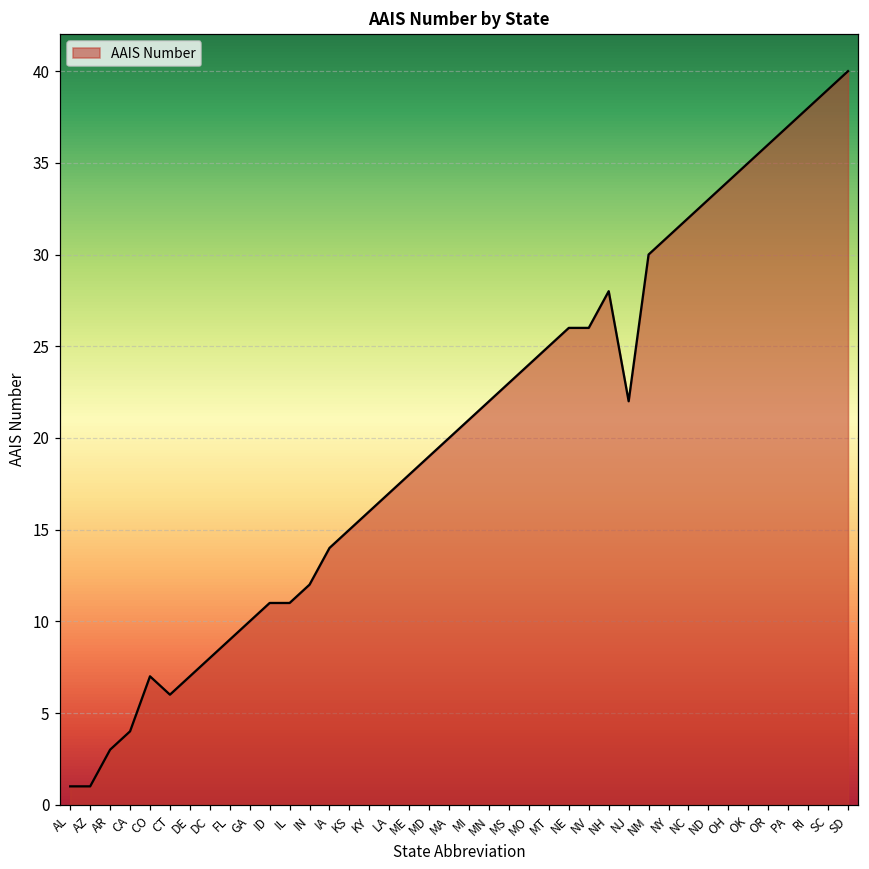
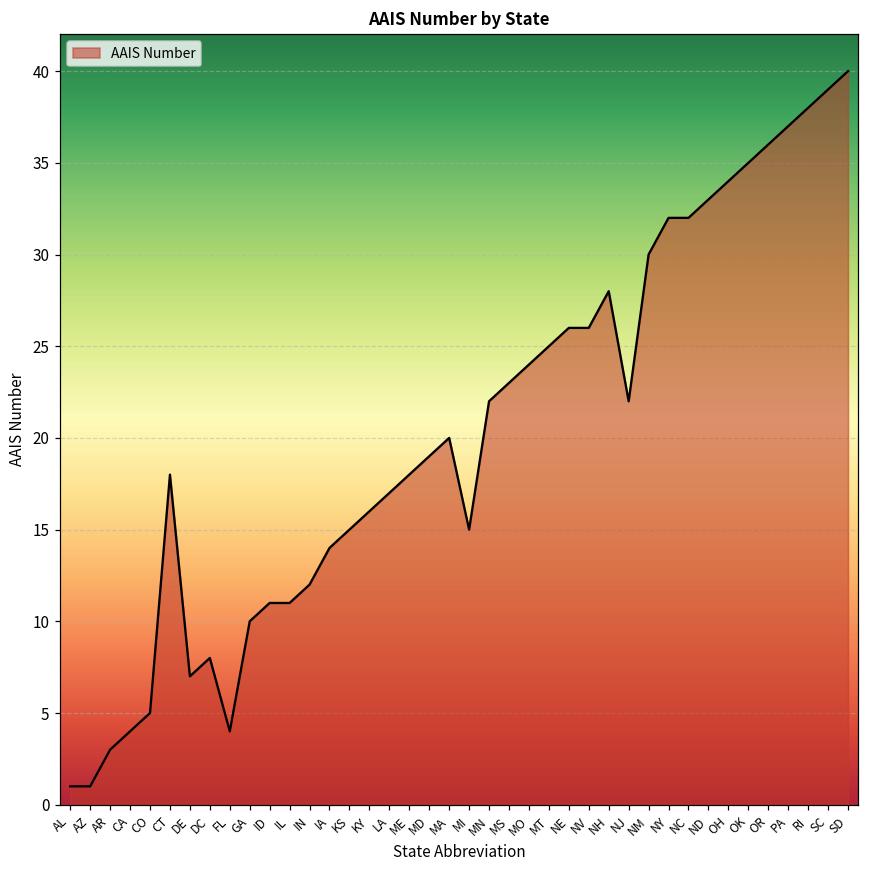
  {
    "AL": 1,
    "AZ": 1,
    "AR": 3,
    "CA": 4,
-   "CO": 7,
-   "CT": 6,
+   "CO": 5,
+   "CT": 18,
    "DE": 7,
    "DC": 8,
-   "FL": 9,
+   "FL": 4,
    "GA": 10,
    "ID": 11,
    "IL": 11,
    "IN": 12,
    "IA": 14,
    "KS": 15,
    "KY": 16,
    "LA": 17,
    "ME": 18,
    "MD": 19,
    "MA": 20,
-   "MI": 21,
+   "MI": 15,
    "MN": 22,
    "MS": 23,
    "MO": 24,
    "MT": 25,
    "NE": 26,
    "NV": 26,
    "NH": 28,
    "NJ": 22,
    "NM": 30,
-   "NY": 31,
+   "NY": 32,
    "NC": 32,
    "ND": 33,
    "OH": 34,
    "OK": 35,
    "OR": 36,
    "PA": 37,
    "RI": 38,
    "SC": 39,
    "SD": 40
  }
